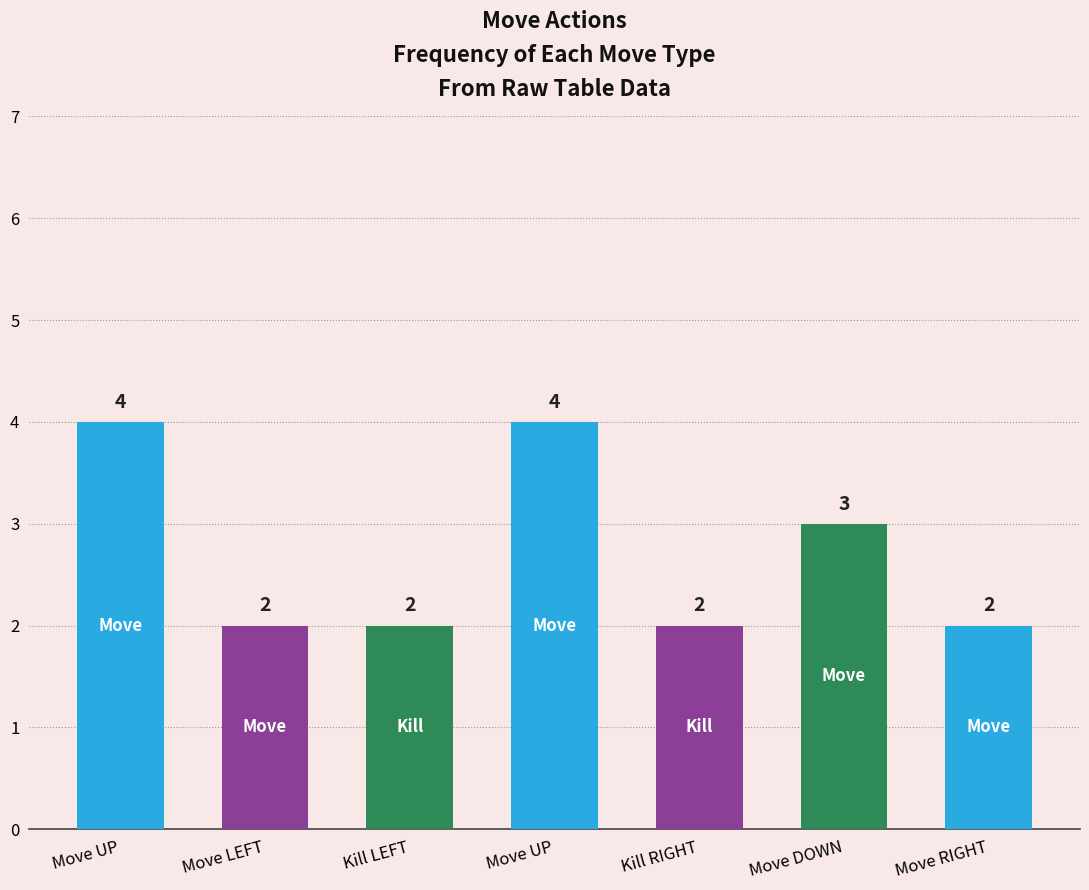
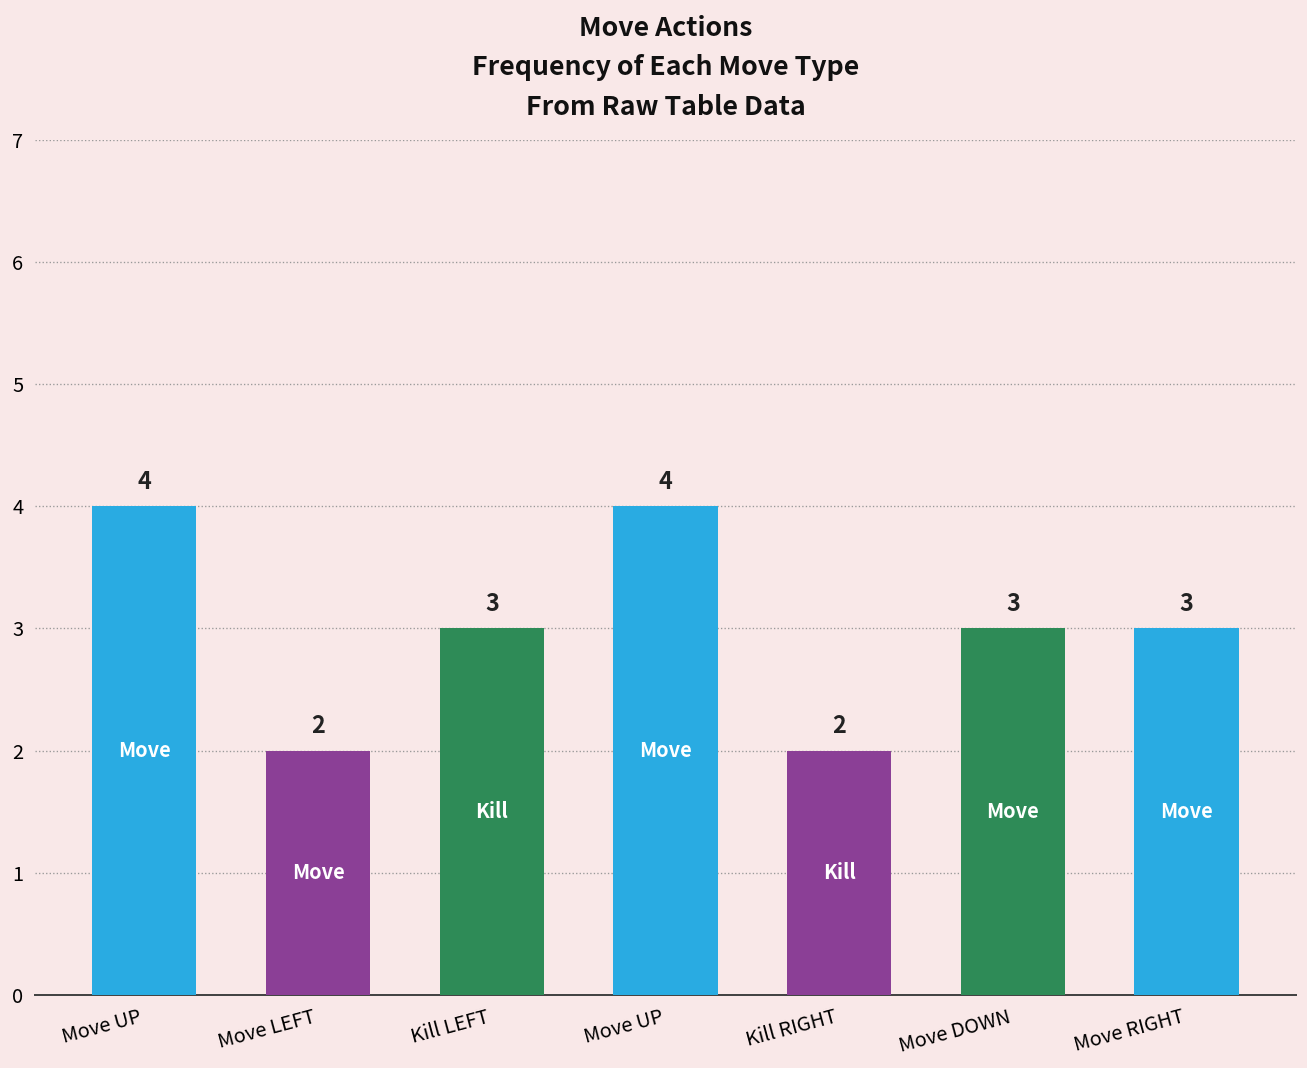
  {
    "Move LEFT": 2,
-   "Kill LEFT": 2,
+   "Kill LEFT": 3,
    "Kill RIGHT": 2,
    "Move DOWN": 3,
-   "Move RIGHT": 2
+   "Move RIGHT": 3
  }
